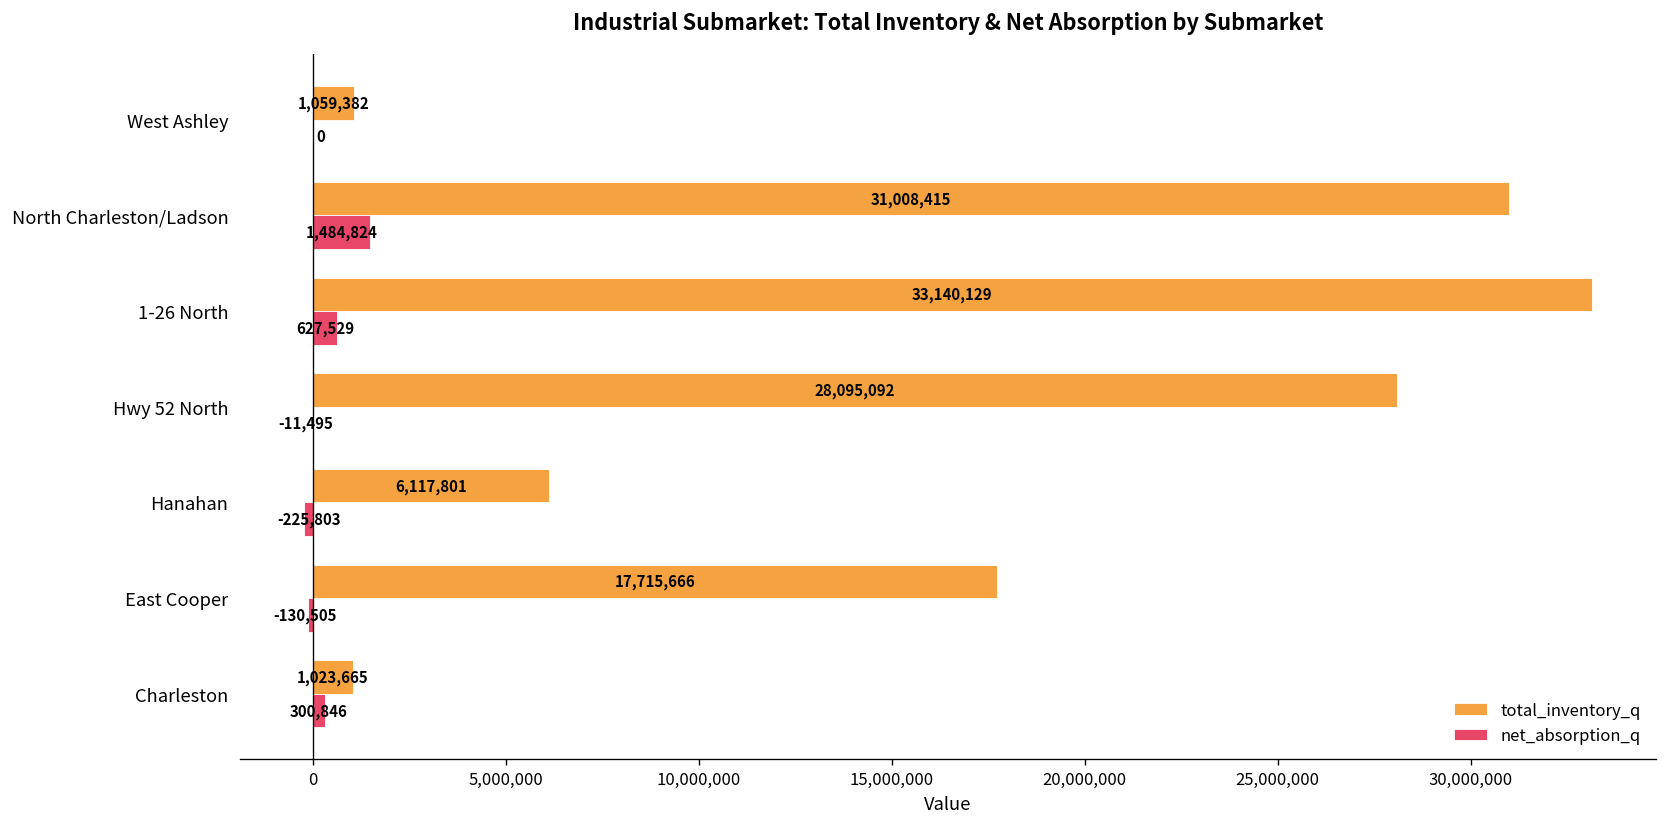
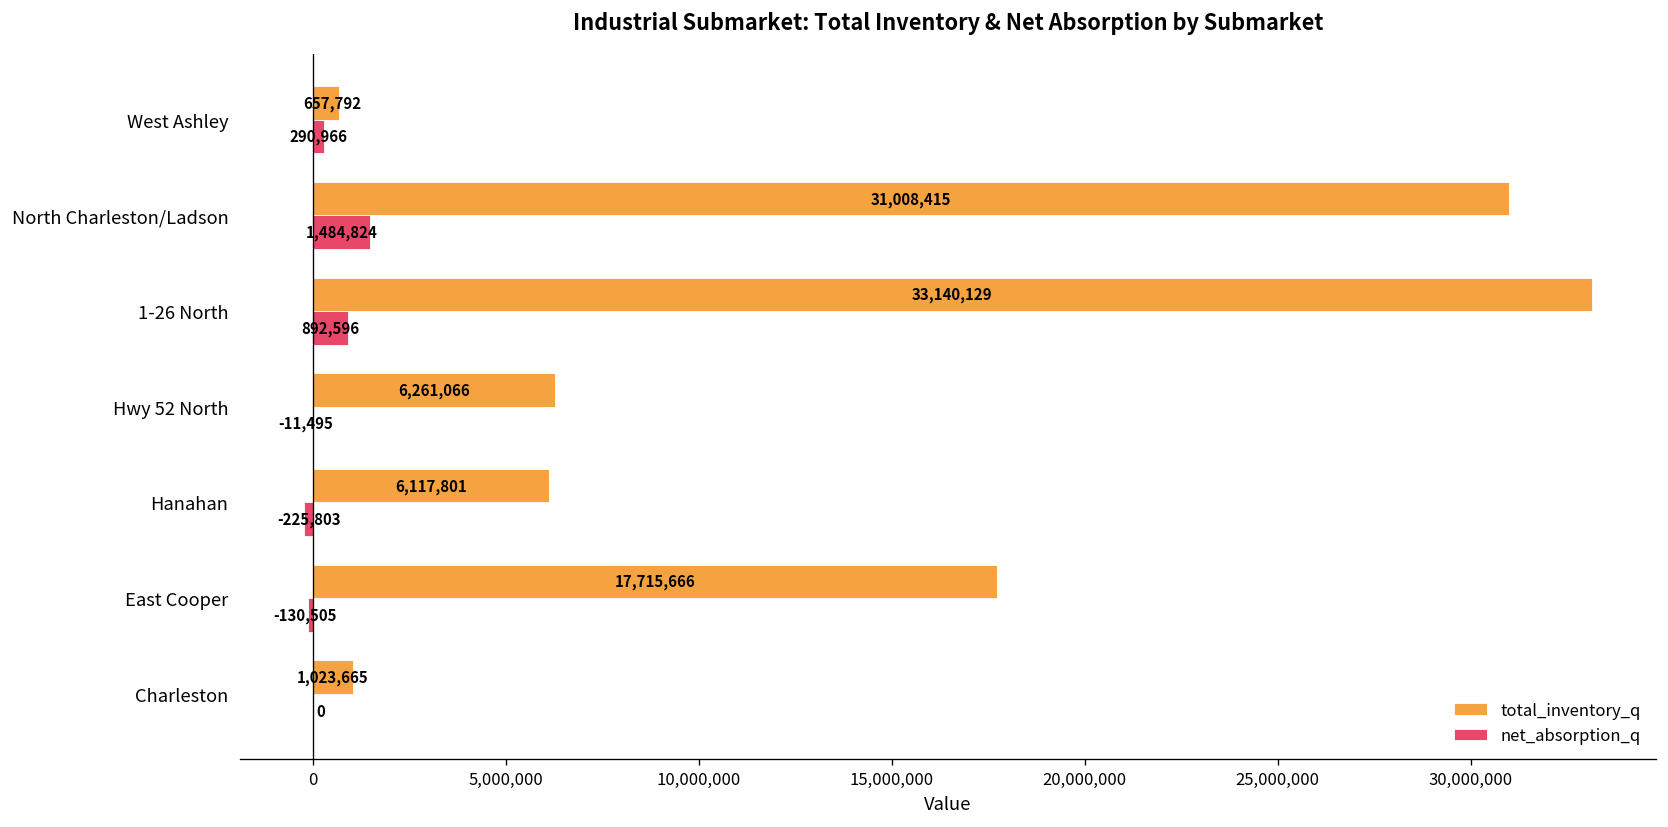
  {
    "total_inventory_q": {
-     "West Ashley": "1,059,382",
+     "West Ashley": "657,792",
      "North Charleston/Ladson": "31,008,415",
      "1-26 North": "33,140,129",
-     "Hwy 52 North": "28,095,092",
+     "Hwy 52 North": "6,261,066",
      "Hanahan": "6,117,801",
      "East Cooper": "17,715,666",
      "Charleston": "1,023,665"
    },
    "net_absorption_q": {
-     "West Ashley": "0",
+     "West Ashley": "290,966",
      "North Charleston/Ladson": "1,484,824",
-     "1-26 North": "627,529",
+     "1-26 North": "892,596",
      "Hwy 52 North": "-11,495",
      "Hanahan": "-225,803",
      "East Cooper": "-130,505",
-     "Charleston": "300,846"
+     "Charleston": "0"
    }
  }
